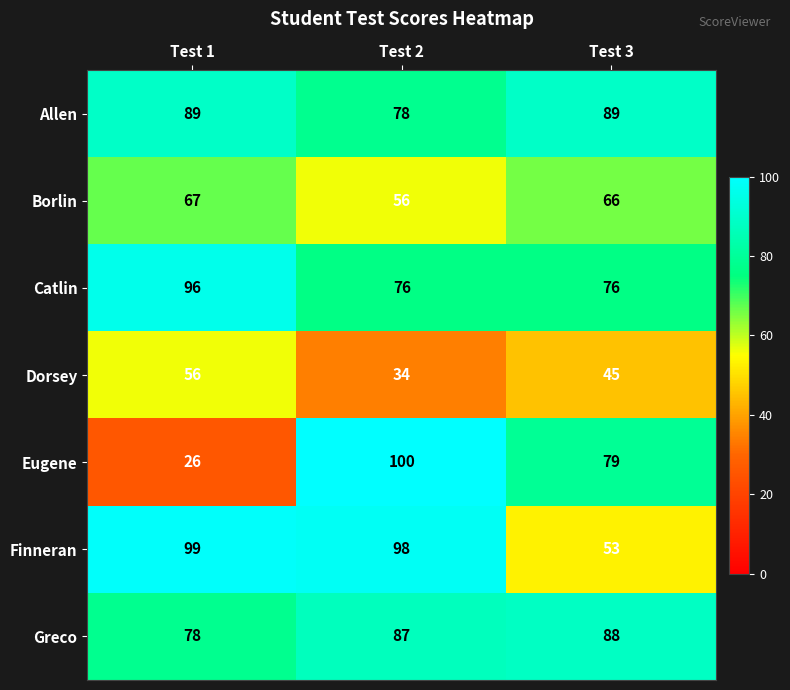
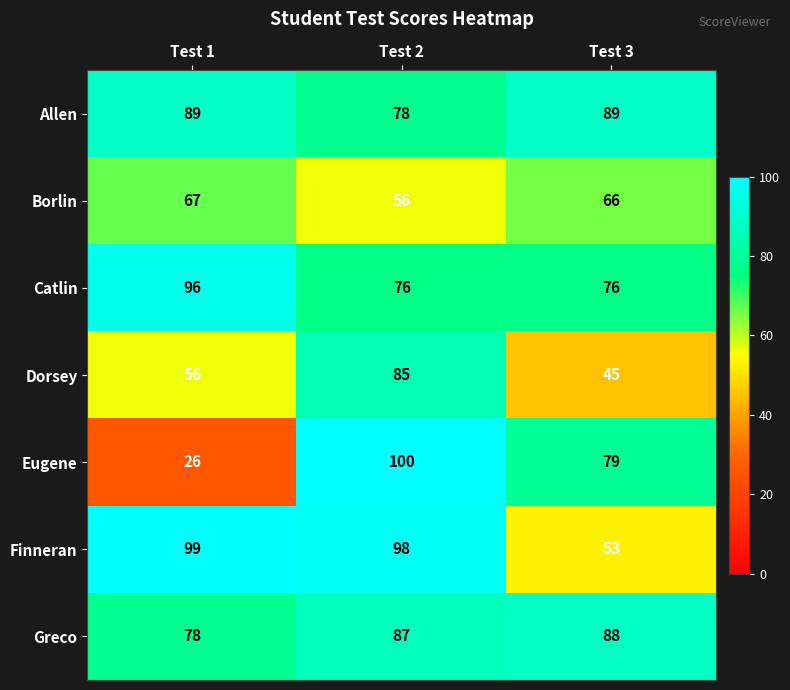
  {
    "Allen": {
      "Test 1": 89,
      "Test 2": 78,
      "Test 3": 89
    },
    "Borlin": {
      "Test 1": 67,
      "Test 2": 56,
      "Test 3": 66
    },
    "Catlin": {
      "Test 1": 96,
      "Test 2": 76,
      "Test 3": 76
    },
    "Dorsey": {
      "Test 1": 56,
-     "Test 2": 34,
+     "Test 2": 85,
      "Test 3": 45
    },
    "Eugene": {
      "Test 1": 26,
      "Test 2": 100,
      "Test 3": 79
    },
    "Finneran": {
      "Test 1": 99,
      "Test 2": 98,
      "Test 3": 53
    },
    "Greco": {
      "Test 1": 78,
      "Test 2": 87,
      "Test 3": 88
    }
  }
